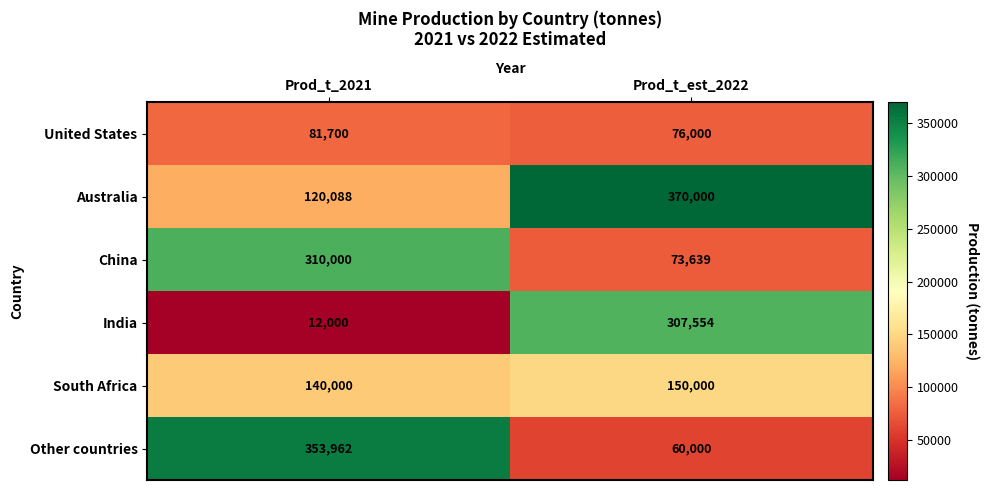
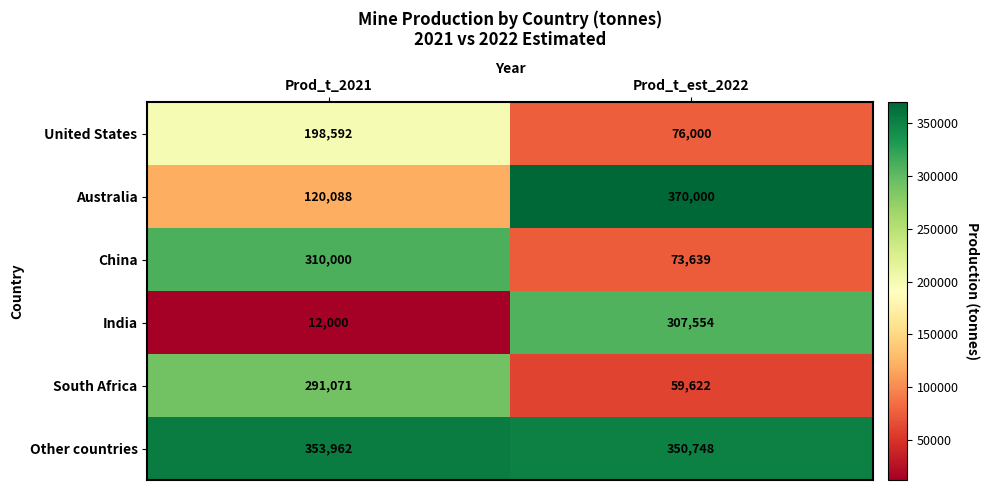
  {
    "United States": {
-     "Prod_t_2021": "81,700",
+     "Prod_t_2021": "198,592",
      "Prod_t_est_2022": "76,000"
    },
    "Australia": {
      "Prod_t_2021": "120,088",
      "Prod_t_est_2022": "370,000"
    },
    "China": {
      "Prod_t_2021": "310,000",
      "Prod_t_est_2022": "73,639"
    },
    "India": {
      "Prod_t_2021": "12,000",
      "Prod_t_est_2022": "307,554"
    },
    "South Africa": {
-     "Prod_t_2021": "140,000",
-     "Prod_t_est_2022": "150,000"
+     "Prod_t_2021": "291,071",
+     "Prod_t_est_2022": "59,622"
    },
    "Other countries": {
      "Prod_t_2021": "353,962",
-     "Prod_t_est_2022": "60,000"
+     "Prod_t_est_2022": "350,748"
    }
  }
